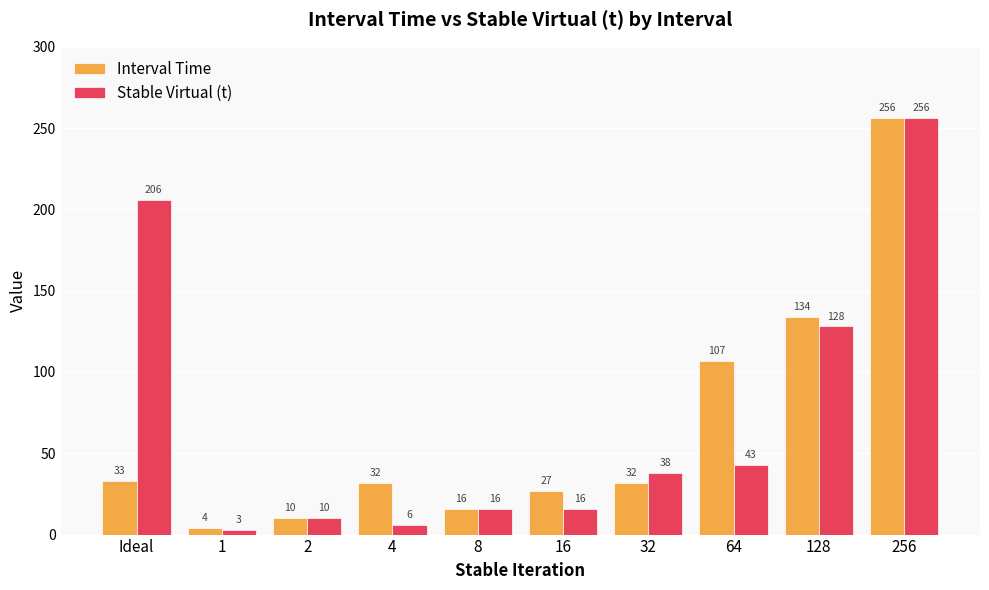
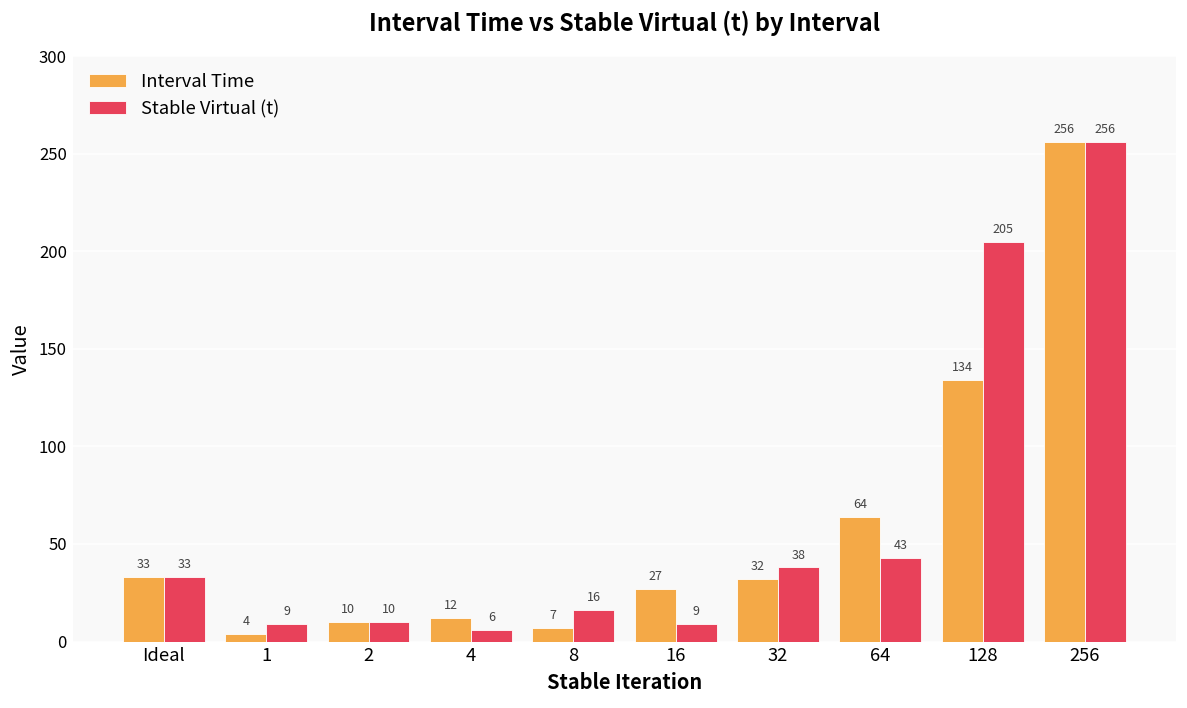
  {
    "Interval Time": {
      "Ideal": 33,
      "1": 4,
      "2": 10,
-     "4": 32,
-     "8": 16,
+     "4": 12,
+     "8": 7,
      "16": 27,
      "32": 32,
-     "64": 107,
+     "64": 64,
      "128": 134,
      "256": 256
    },
    "Stable Virtual (t)": {
-     "Ideal": 206,
-     "1": 3,
+     "Ideal": 33,
+     "1": 9,
      "2": 10,
      "4": 6,
      "8": 16,
-     "16": 16,
+     "16": 9,
      "32": 38,
      "64": 43,
-     "128": 128,
+     "128": 205,
      "256": 256
    }
  }
